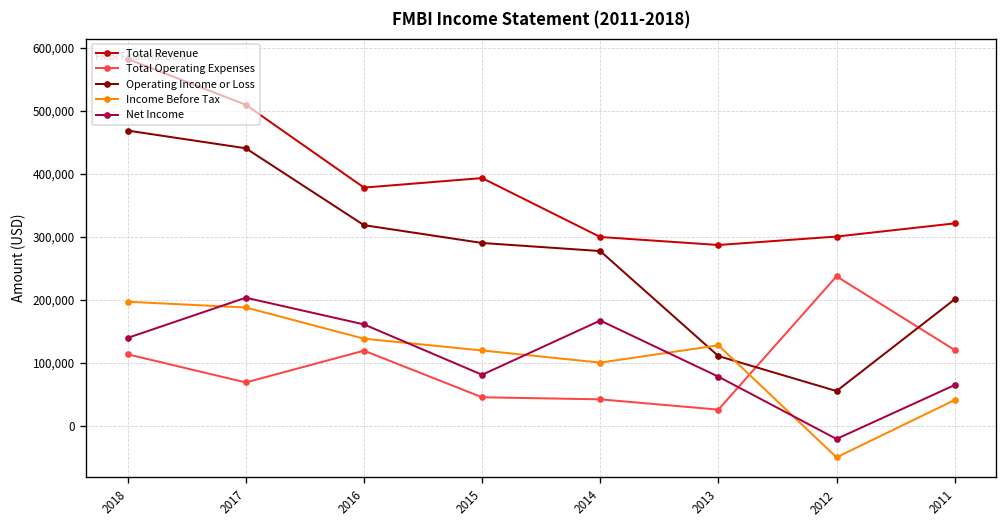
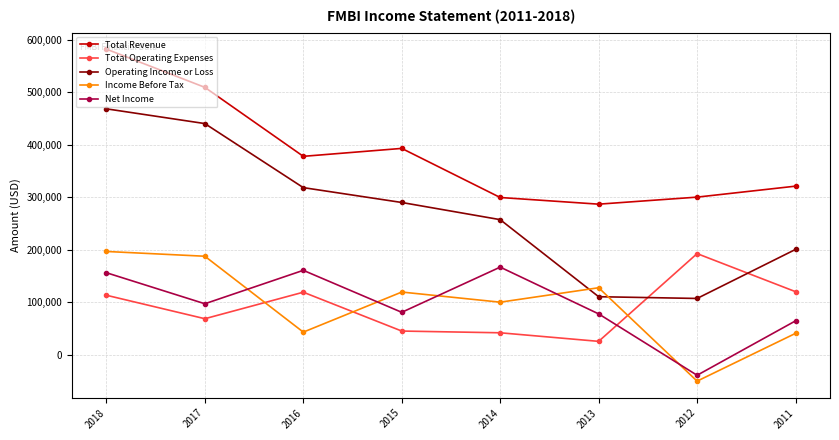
  {
    "Total Revenue": {
      "2016": "380,000",
      "2015": "390,000",
      "2014": "300,000",
      "2013": "290,000",
      "2012": "300,000",
      "2011": "320,000"
    },
    "Total Operating Expenses": {
      "2018": "110,000",
      "2017": "70,000",
      "2016": "120,000",
      "2015": "50,000",
      "2014": "40,000",
      "2013": "30,000",
-     "2012": "240,000",
+     "2012": "190,000",
      "2011": "120,000"
    },
    "Operating Income or Loss": {
      "2018": "470,000",
      "2017": "440,000",
      "2016": "320,000",
      "2015": "290,000",
-     "2014": "280,000",
+     "2014": "260,000",
      "2013": "110,000",
-     "2012": "60,000",
+     "2012": "110,000",
      "2011": "200,000"
    },
    "Income Before Tax": {
      "2018": "200,000",
      "2017": "190,000",
-     "2016": "140,000",
+     "2016": "40,000",
      "2015": "120,000",
      "2014": "100,000",
      "2013": "130,000",
      "2012": "-50,000",
      "2011": "40,000"
    },
    "Net Income": {
-     "2018": "140,000",
-     "2017": "200,000",
+     "2018": "160,000",
+     "2017": "100,000",
      "2016": "160,000",
      "2015": "80,000",
      "2014": "170,000",
      "2013": "80,000",
-     "2012": "-20,000",
+     "2012": "-40,000",
      "2011": "60,000"
    }
  }
